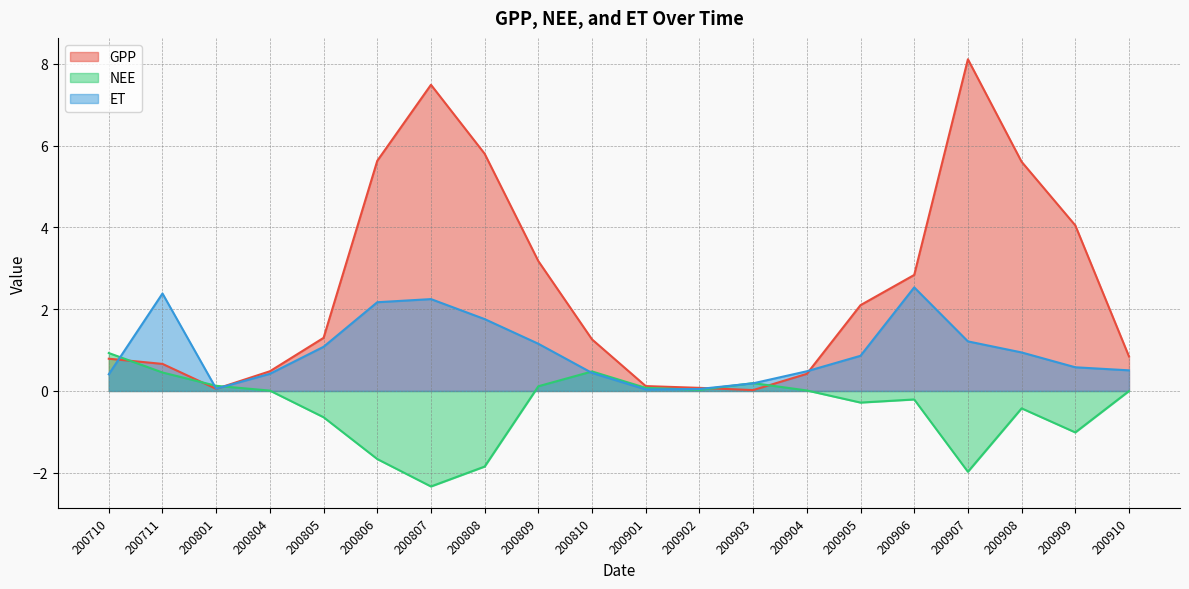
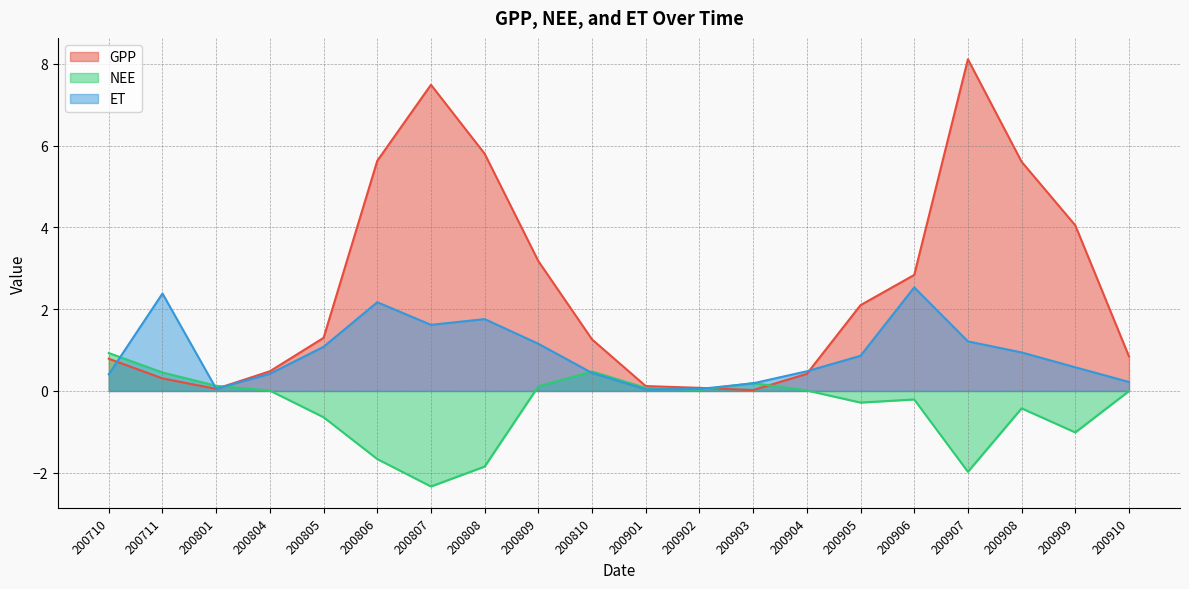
  {
    "GPP": {
      "200710": 0.8,
-     "200711": 0.7,
+     "200711": 0.3,
      "200805": 1.3,
      "200806": 5.6,
      "200807": 7.5,
      "200808": 5.8,
      "200809": 3.2,
      "200810": 1.3,
      "200903": 0.0,
      "200905": 2.1,
      "200906": 2.8,
      "200907": 8.1,
      "200908": 5.6,
      "200909": 4.0,
      "200910": 0.8
    },
    "ET": {
      "200710": 0.4,
      "200711": 2.4,
      "200805": 1.1,
      "200806": 2.2,
-     "200807": 2.2,
+     "200807": 1.6,
      "200808": 1.8,
      "200809": 1.2,
      "200905": 0.9,
      "200906": 2.5,
      "200907": 1.2,
      "200908": 0.9,
      "200909": 0.6,
-     "200910": 0.5
+     "200910": 0.2
    }
  }
